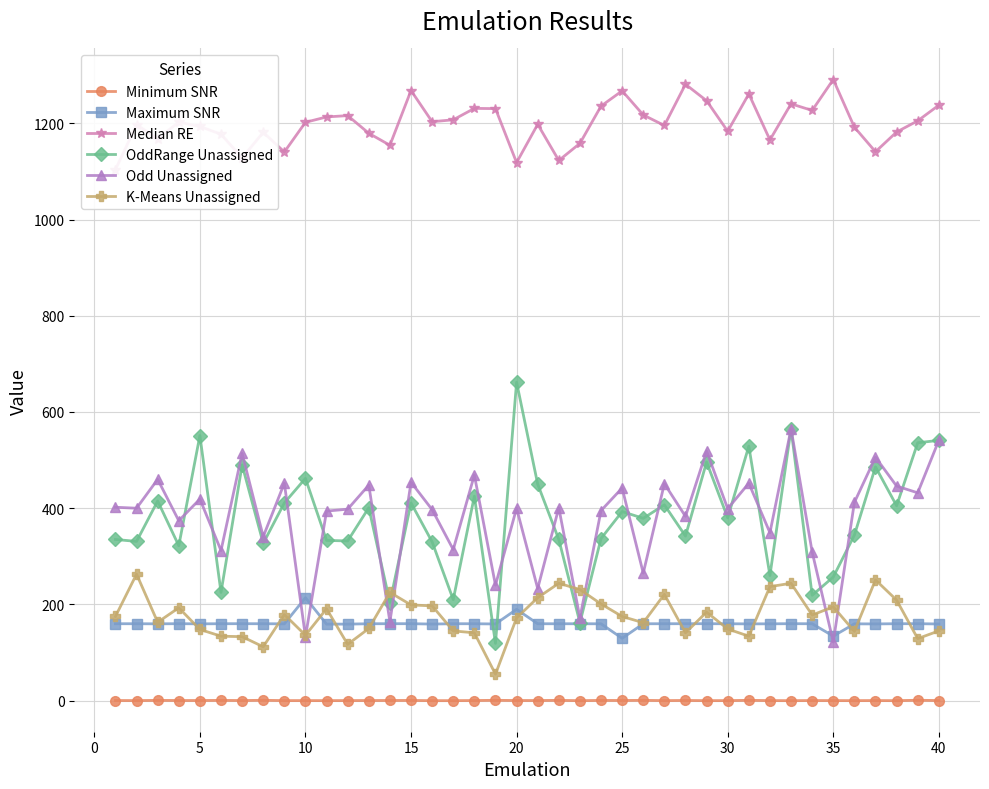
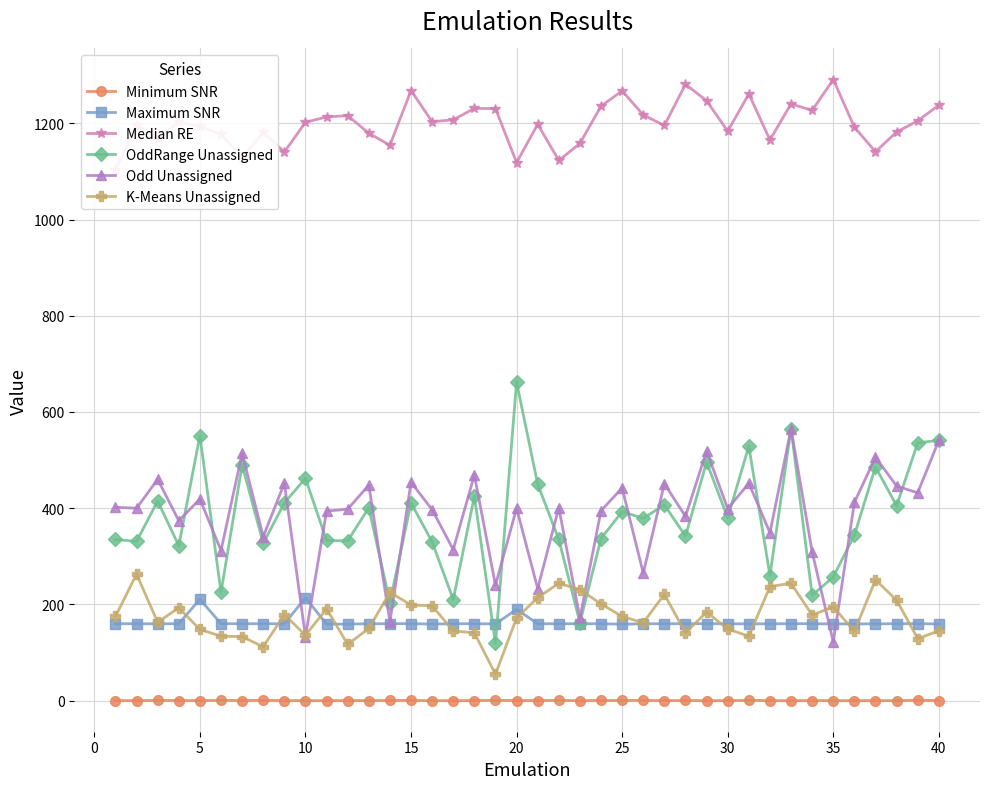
  {
    "Maximum SNR": {
-     "5": 160,
+     "5": 210,
      "10": 210,
      "15": 160,
      "20": 190,
-     "25": 130,
+     "25": 160,
      "30": 160,
-     "35": 130,
+     "35": 160,
      "40": 160
    },
    "OddRange Unassigned": {
      "5": 550,
      "10": 460,
      "15": 410,
      "20": 660,
      "25": 390,
      "30": 380,
      "35": 260
    }
  }
